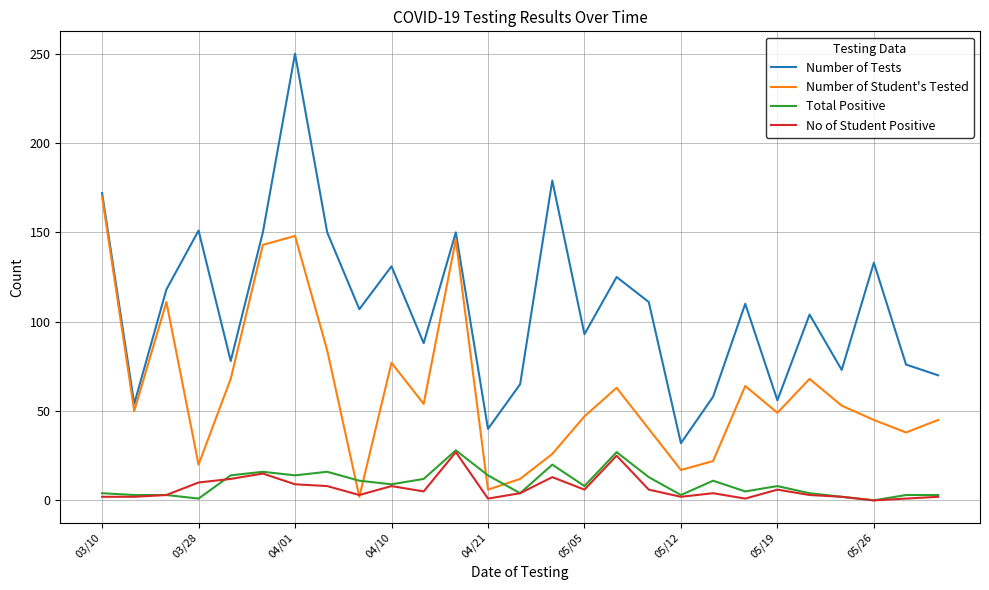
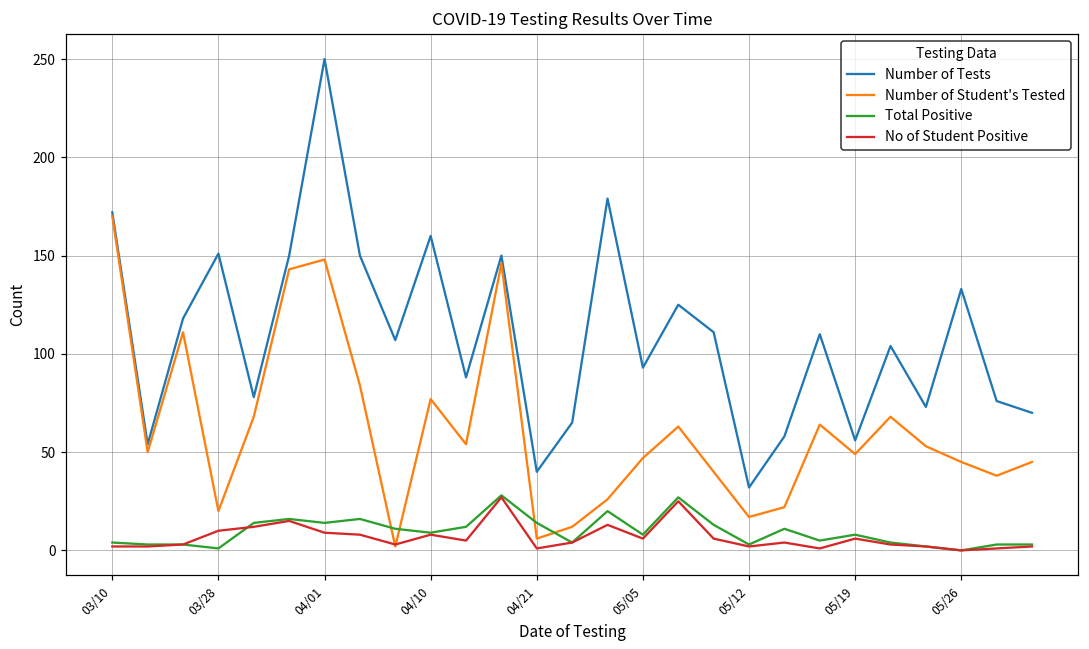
  {
    "Number of Tests": {
      "03/10": 172,
      "03/28": 151,
      "04/01": 250,
-     "04/10": 131,
+     "04/10": 160,
      "04/21": 40,
      "05/05": 93,
      "05/12": 32,
      "05/19": 56,
      "05/26": 133
    },
    "Number of Student's Tested": {
      "03/10": 170,
      "03/28": 20,
      "04/01": 148,
      "04/10": 77,
      "04/21": 6,
      "05/05": 47,
      "05/12": 17,
      "05/19": 49,
      "05/26": 45
    },
    "Total Positive": {
      "03/10": 4,
      "03/28": 1,
      "04/01": 14,
      "04/21": 14,
      "05/05": 8,
      "05/19": 8
    },
    "No of Student Positive": {
      "03/10": 2,
      "03/28": 10,
      "04/01": 9,
      "04/21": 1,
      "05/05": 6,
      "05/19": 6
    }
  }
